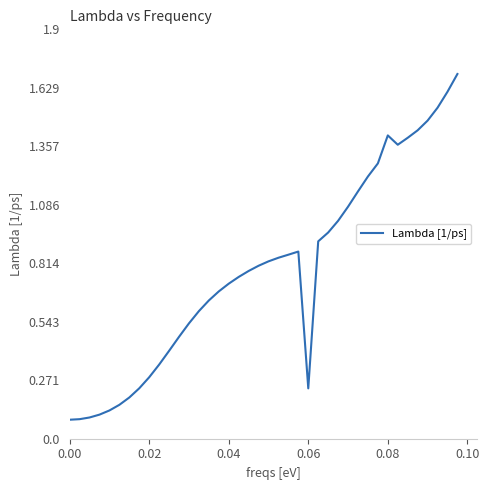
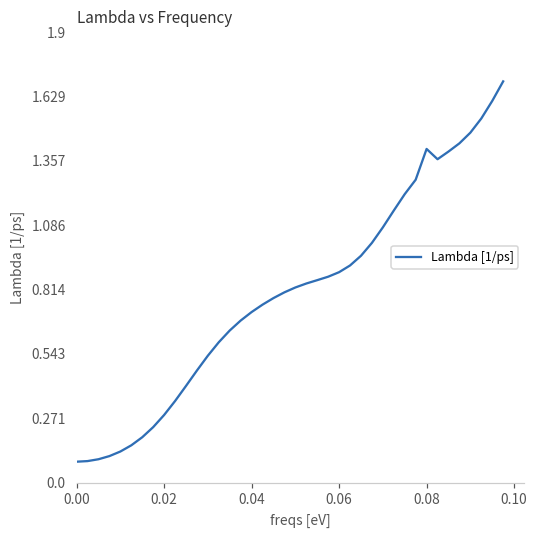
  {
    "0.00": 0.09,
    "0.02": 0.29,
    "0.04": 0.72,
-   "0.06": 0.23,
+   "0.06": 0.89,
    "0.08": 1.41
  }
